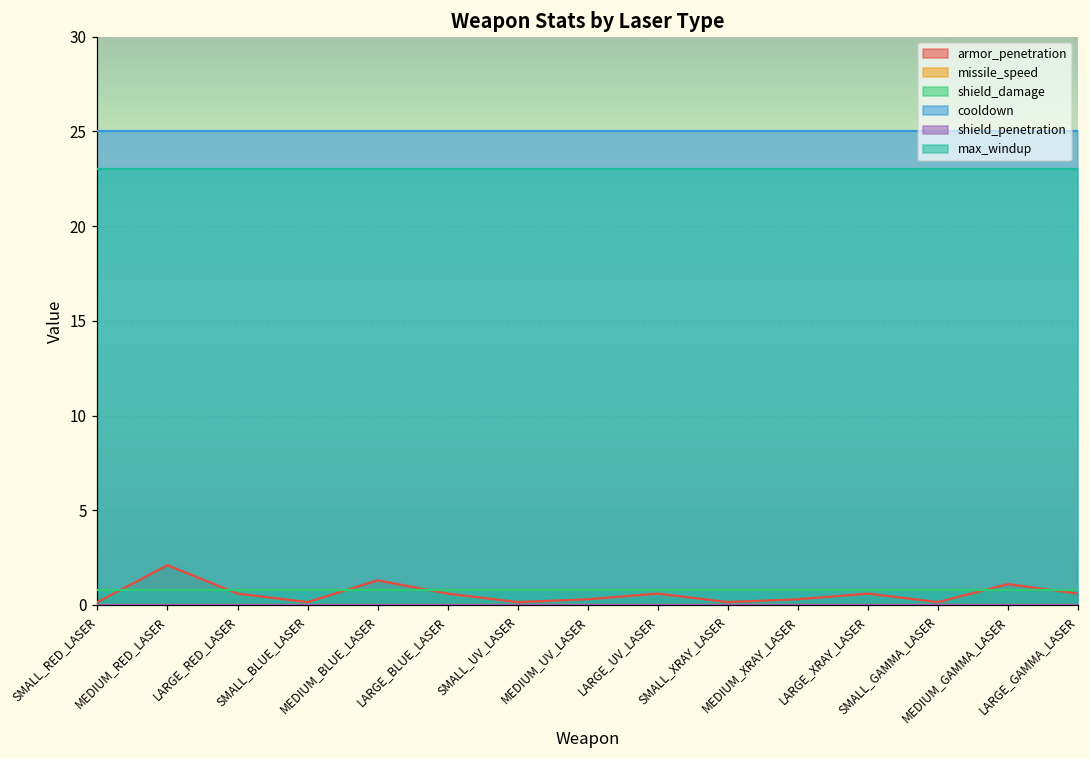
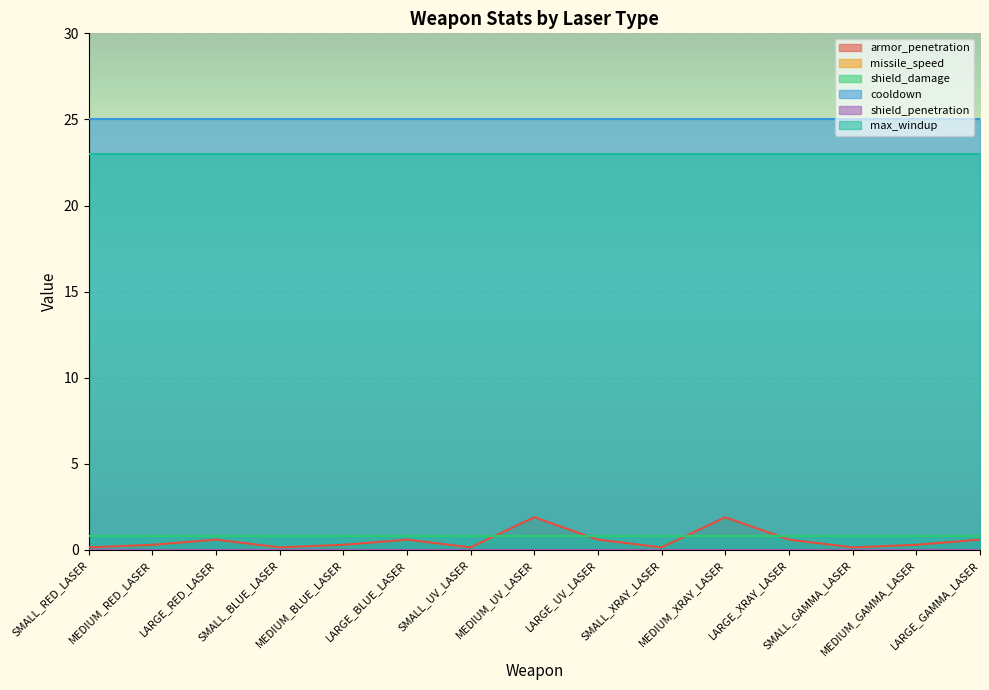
  {
    "armor_penetration": {
      "SMALL_RED_LASER": 0.2,
-     "MEDIUM_RED_LASER": 2.1,
+     "MEDIUM_RED_LASER": 0.3,
      "LARGE_RED_LASER": 0.6,
      "SMALL_BLUE_LASER": 0.2,
-     "MEDIUM_BLUE_LASER": 1.3,
+     "MEDIUM_BLUE_LASER": 0.3,
      "LARGE_BLUE_LASER": 0.6,
      "SMALL_UV_LASER": 0.2,
-     "MEDIUM_UV_LASER": 0.3,
+     "MEDIUM_UV_LASER": 1.9,
      "LARGE_UV_LASER": 0.6,
      "SMALL_XRAY_LASER": 0.2,
-     "MEDIUM_XRAY_LASER": 0.3,
+     "MEDIUM_XRAY_LASER": 1.9,
      "LARGE_XRAY_LASER": 0.6,
      "SMALL_GAMMA_LASER": 0.2,
-     "MEDIUM_GAMMA_LASER": 1.1,
+     "MEDIUM_GAMMA_LASER": 0.3,
      "LARGE_GAMMA_LASER": 0.6
    },
    "shield_penetration": {
      "SMALL_RED_LASER": 0.0,
      "MEDIUM_RED_LASER": 0.0,
      "LARGE_RED_LASER": 0.0,
      "SMALL_BLUE_LASER": 0.0,
      "MEDIUM_BLUE_LASER": 0.0,
      "LARGE_BLUE_LASER": 0.0,
      "SMALL_UV_LASER": 0.0,
      "MEDIUM_UV_LASER": 0.0,
      "LARGE_UV_LASER": 0.0,
      "SMALL_XRAY_LASER": 0.0,
      "MEDIUM_XRAY_LASER": 0.0,
      "LARGE_XRAY_LASER": 0.0,
      "SMALL_GAMMA_LASER": 0.0,
      "MEDIUM_GAMMA_LASER": 0.0,
      "LARGE_GAMMA_LASER": 0.0
    },
    "cooldown": {
      "SMALL_RED_LASER": 25.0,
      "MEDIUM_RED_LASER": 25.0,
      "LARGE_RED_LASER": 25.0,
      "SMALL_BLUE_LASER": 25.0,
      "MEDIUM_BLUE_LASER": 25.0,
      "LARGE_BLUE_LASER": 25.0,
      "SMALL_UV_LASER": 25.0,
      "MEDIUM_UV_LASER": 25.0,
      "LARGE_UV_LASER": 25.0,
      "SMALL_XRAY_LASER": 25.0,
      "MEDIUM_XRAY_LASER": 25.0,
      "LARGE_XRAY_LASER": 25.0,
      "LARGE_GAMMA_LASER": 25.0
    }
  }
